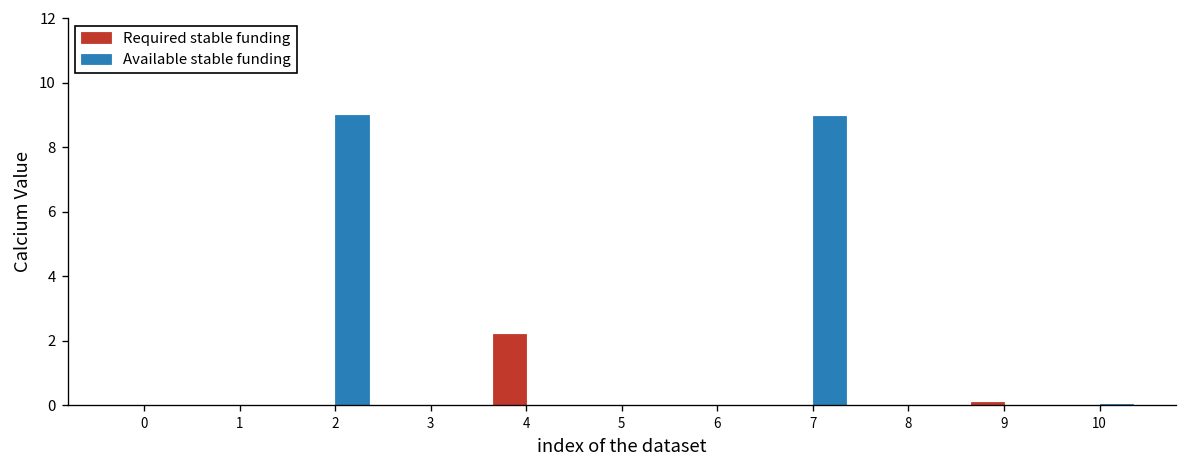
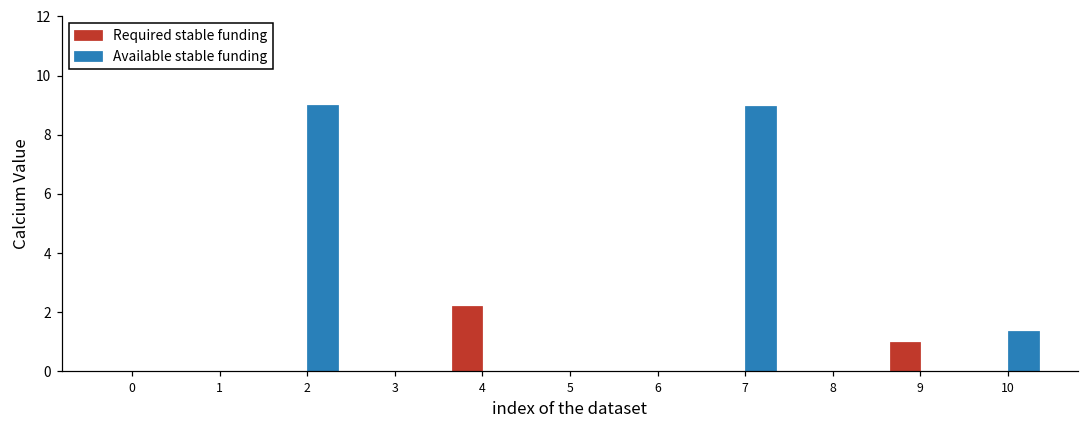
  {
    "Required stable funding": {
      "0": 0.0,
      "1": 0.0,
      "2": 0.0,
      "3": 0.0,
      "4": 2.2,
      "5": 0.0,
      "6": 0.0,
      "7": 0.0,
      "8": 0.0,
-     "9": 0.1,
+     "9": 1.0,
      "10": 0.0
    },
    "Available stable funding": {
      "0": 0.0,
      "1": 0.0,
      "2": 9.0,
      "3": 0.0,
      "4": 0.0,
      "5": 0.0,
      "6": 0.0,
      "7": 9.0,
      "8": 0.0,
      "9": 0.0,
-     "10": 0.0
+     "10": 1.4
    }
  }
